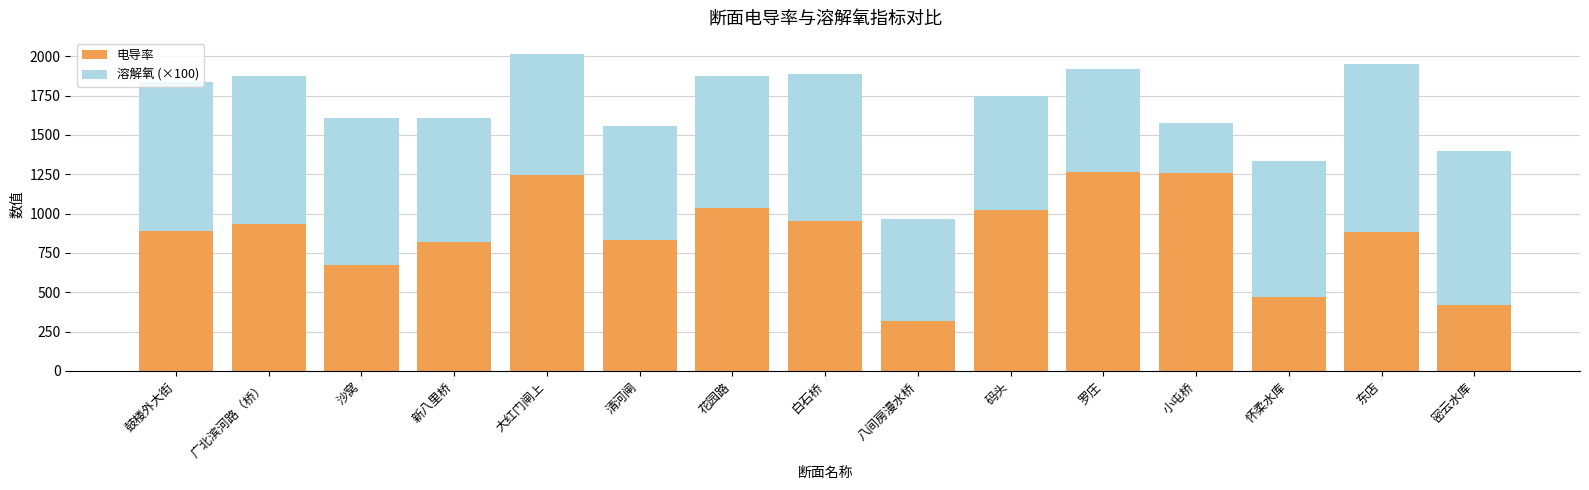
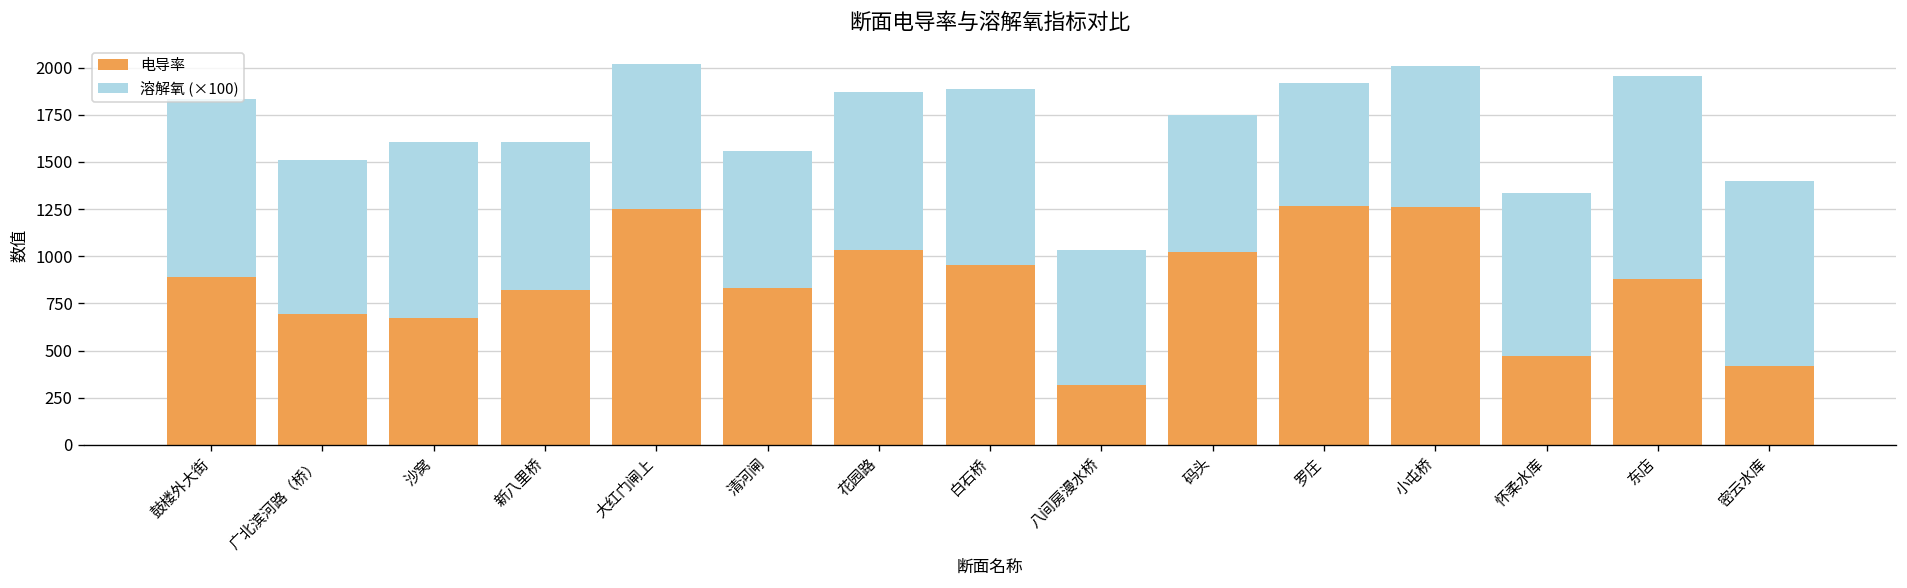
  {
    "电导率": {
      "鼓楼外大街": 890,
-     "广北滨河路（桥）": 930,
+     "广北滨河路（桥）": 700,
      "沙窝": 670,
      "新八里桥": 820,
      "大红门闸上": 1250,
      "清河闸": 830,
      "花园路": 1030,
      "白石桥": 950,
      "八间房漫水桥": 320,
      "码头": 1020,
      "罗庄": 1270,
      "小屯桥": 1260,
      "怀柔水库": 470,
      "东店": 880,
      "密云水库": 420
    },
    "溶解氧 (×100)": {
-     "广北滨河路（桥）": 940,
+     "广北滨河路（桥）": 820,
      "沙窝": 930,
      "新八里桥": 780,
      "大红门闸上": 770,
      "清河闸": 730,
      "花园路": 840,
      "白石桥": 930,
-     "八间房漫水桥": 640,
+     "八间房漫水桥": 710,
      "码头": 730,
      "罗庄": 650,
-     "小屯桥": 320,
+     "小屯桥": 750,
      "怀柔水库": 860,
      "东店": 1070,
      "密云水库": 980
    }
  }
